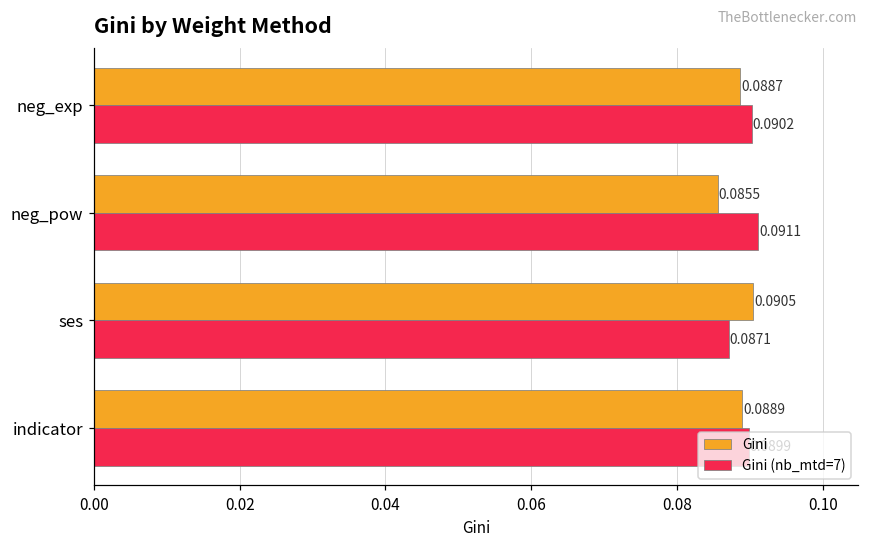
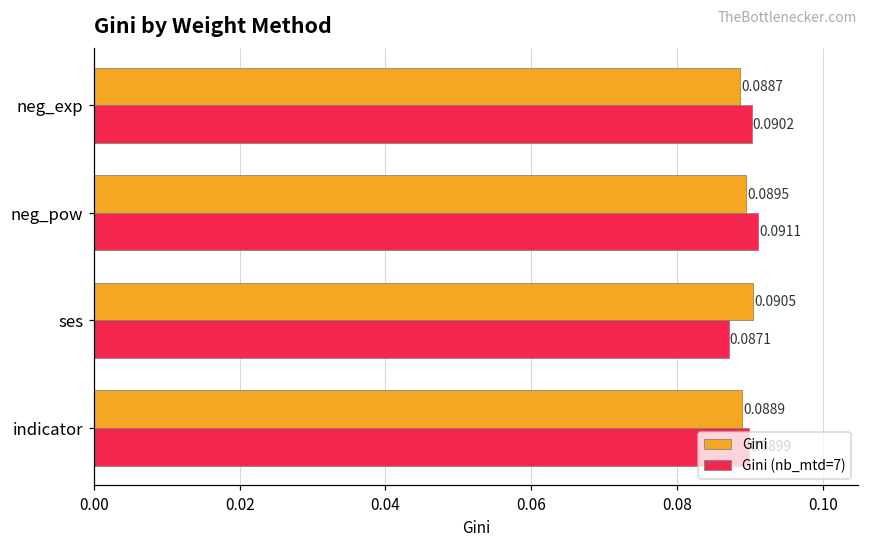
  {
    "Gini": {
      "neg_exp": 0.0887,
-     "neg_pow": 0.0855,
+     "neg_pow": 0.0895,
      "ses": 0.0905,
      "indicator": 0.0889
    },
    "Gini (nb_mtd=7)": {
      "neg_exp": 0.0902,
      "neg_pow": 0.0911,
      "ses": 0.0871
    }
  }
